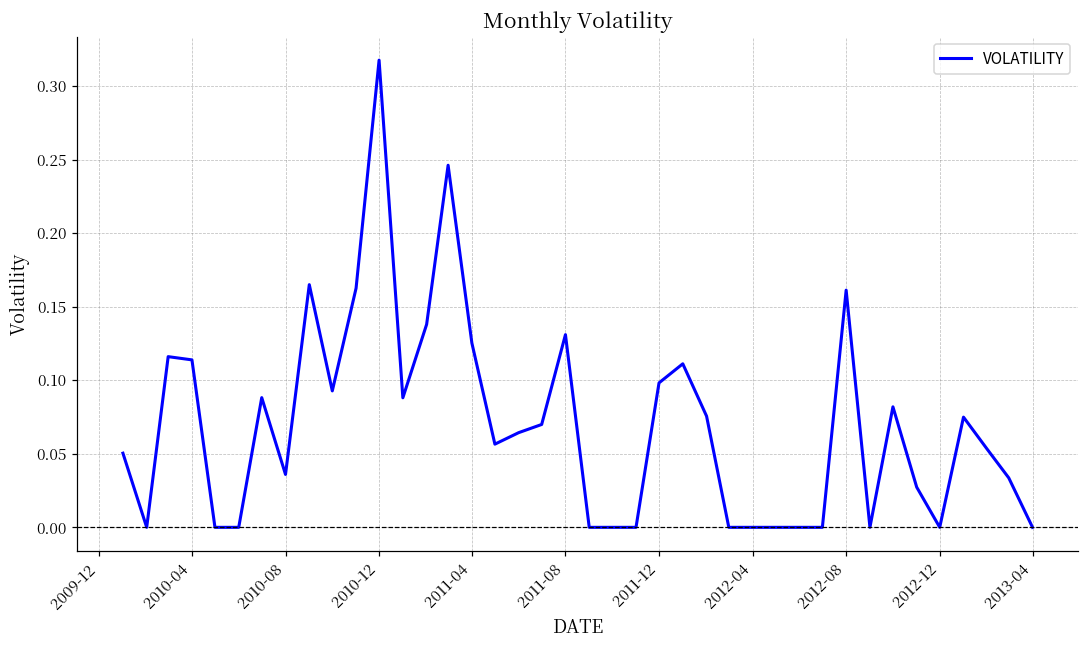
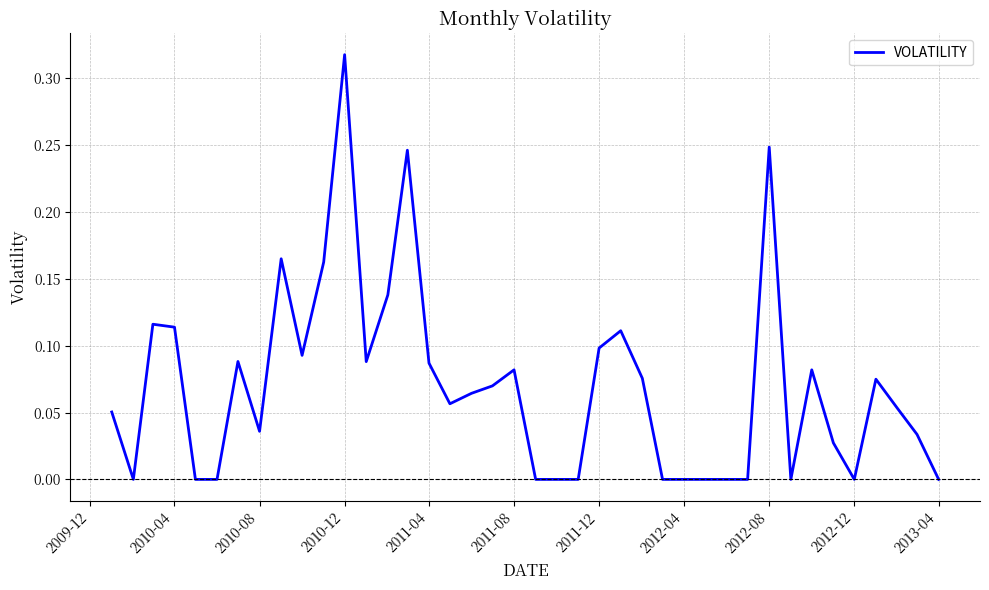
  {
    "2010-04": 0.114,
    "2010-08": 0.036,
    "2010-12": 0.318,
-   "2011-04": 0.125,
-   "2011-08": 0.131,
+   "2011-04": 0.087,
+   "2011-08": 0.082,
    "2011-12": 0.098,
    "2012-04": 0.000,
-   "2012-08": 0.161,
+   "2012-08": 0.249,
    "2012-12": 0.000,
    "2013-04": 0.000
  }
